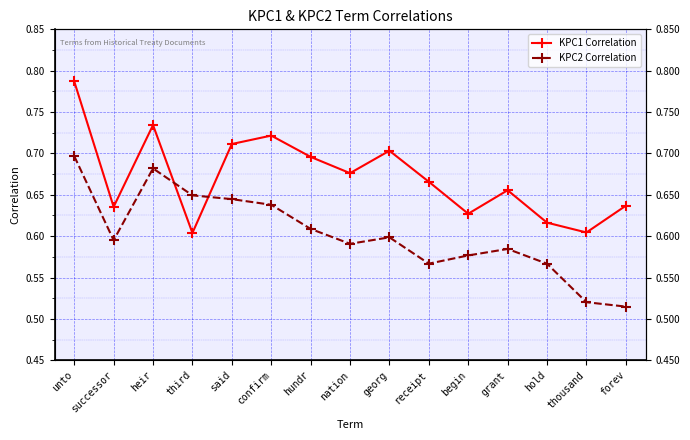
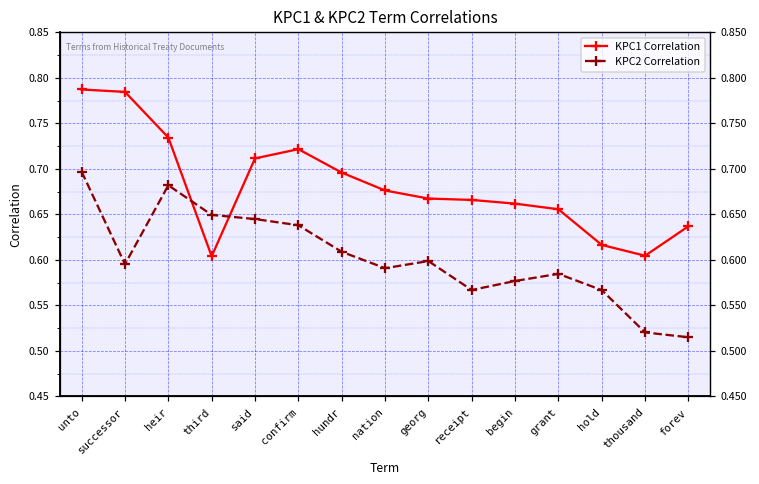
  {
    "KPC1 Correlation": {
      "unto": 0.79,
-     "successor": 0.64,
+     "successor": 0.78,
      "heir": 0.73,
      "third": 0.60,
      "said": 0.71,
      "confirm": 0.72,
      "hundr": 0.70,
      "nation": 0.68,
-     "georg": 0.70,
+     "georg": 0.67,
      "receipt": 0.67,
-     "begin": 0.63,
+     "begin": 0.66,
      "grant": 0.66,
      "hold": 0.62,
      "thousand": 0.60,
      "forev": 0.64
    },
    "KPC2 Correlation": {
      "unto": 0.70,
      "successor": 0.60,
      "heir": 0.68,
      "third": 0.65,
      "said": 0.64,
      "confirm": 0.64,
      "hundr": 0.61,
      "nation": 0.59,
      "georg": 0.60,
      "receipt": 0.57,
      "begin": 0.58,
      "grant": 0.58,
      "hold": 0.57,
      "thousand": 0.52,
      "forev": 0.51
    }
  }
